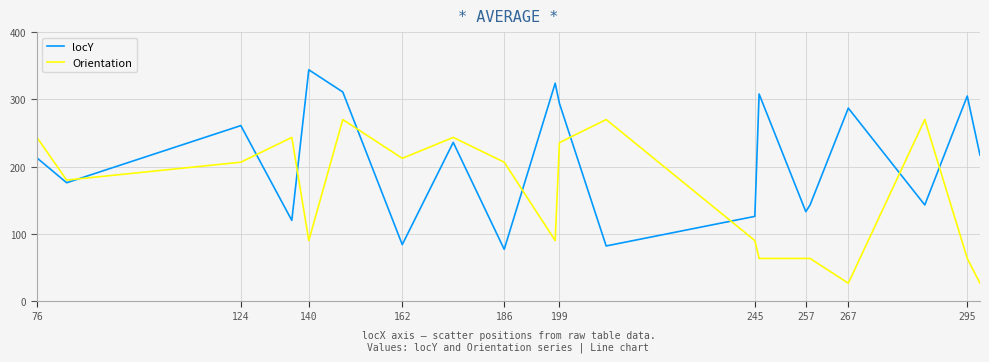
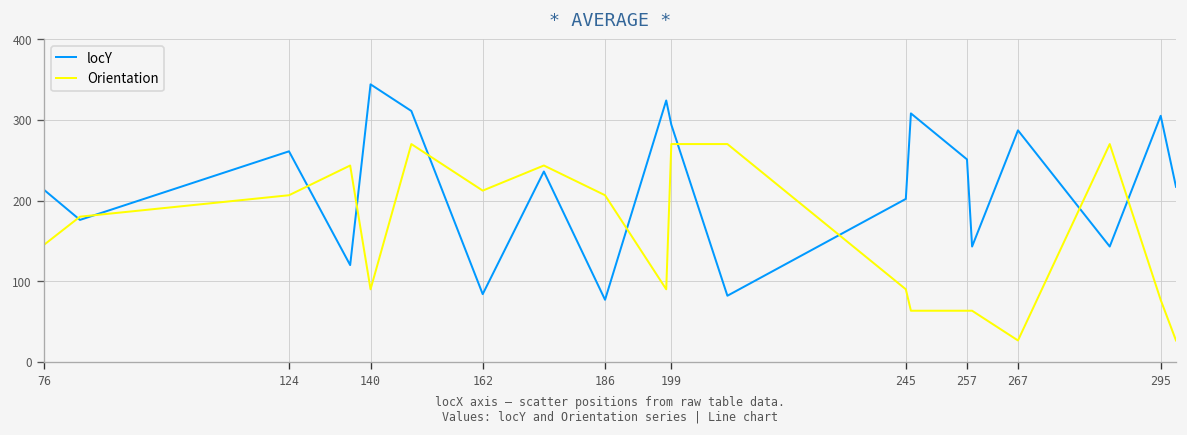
  {
    "locY": {
      "76": 210,
      "124": 260,
      "140": 340,
      "162": 80,
      "186": 80,
      "199": 290,
-     "245": 130,
-     "257": 130,
+     "245": 200,
+     "257": 250,
      "267": 290,
      "295": 310
    },
    "Orientation": {
-     "76": 240,
+     "76": 150,
      "124": 210,
      "140": 90,
      "162": 210,
      "186": 210,
-     "199": 240,
+     "199": 270,
      "245": 90,
      "257": 60,
      "267": 30,
-     "295": 60
+     "295": 80
    }
  }
